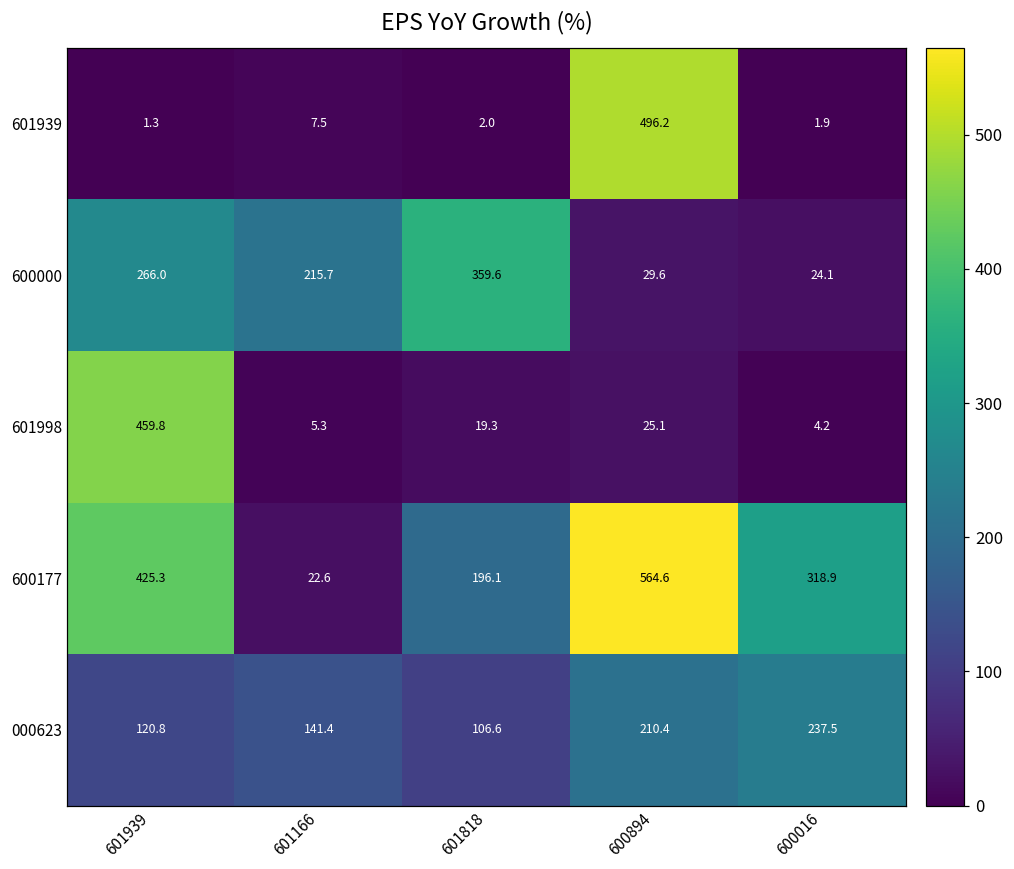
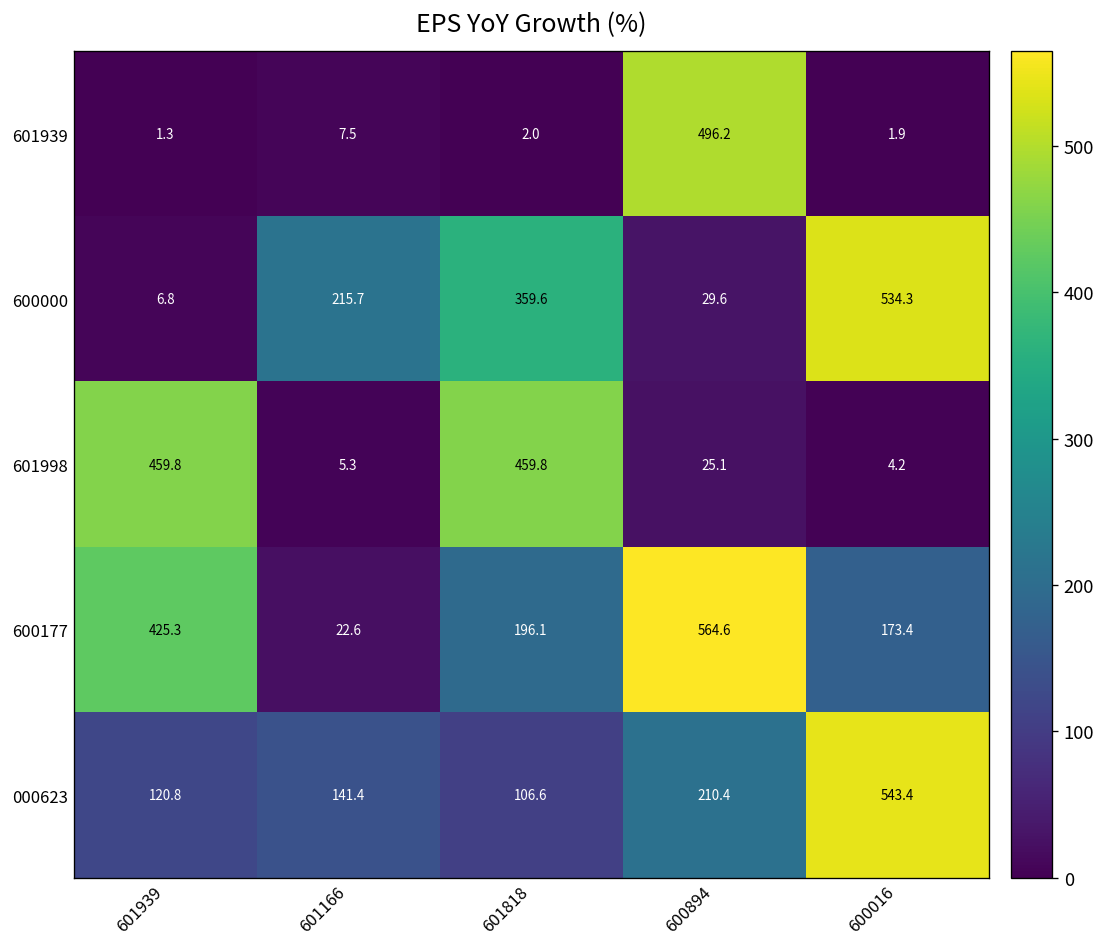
  {
    "601939": {
      "601939": 1.3,
      "601166": 7.5,
      "601818": 2.0,
      "600894": 496.2,
      "600016": 1.9
    },
    "600000": {
-     "601939": 266.0,
+     "601939": 6.8,
      "601166": 215.7,
      "601818": 359.6,
      "600894": 29.6,
-     "600016": 24.1
+     "600016": 534.3
    },
    "601998": {
      "601939": 459.8,
      "601166": 5.3,
-     "601818": 19.3,
+     "601818": 459.8,
      "600894": 25.1,
      "600016": 4.2
    },
    "600177": {
      "601939": 425.3,
      "601166": 22.6,
      "601818": 196.1,
      "600894": 564.6,
-     "600016": 318.9
+     "600016": 173.4
    },
    "000623": {
      "601939": 120.8,
      "601166": 141.4,
      "601818": 106.6,
      "600894": 210.4,
-     "600016": 237.5
+     "600016": 543.4
    }
  }
